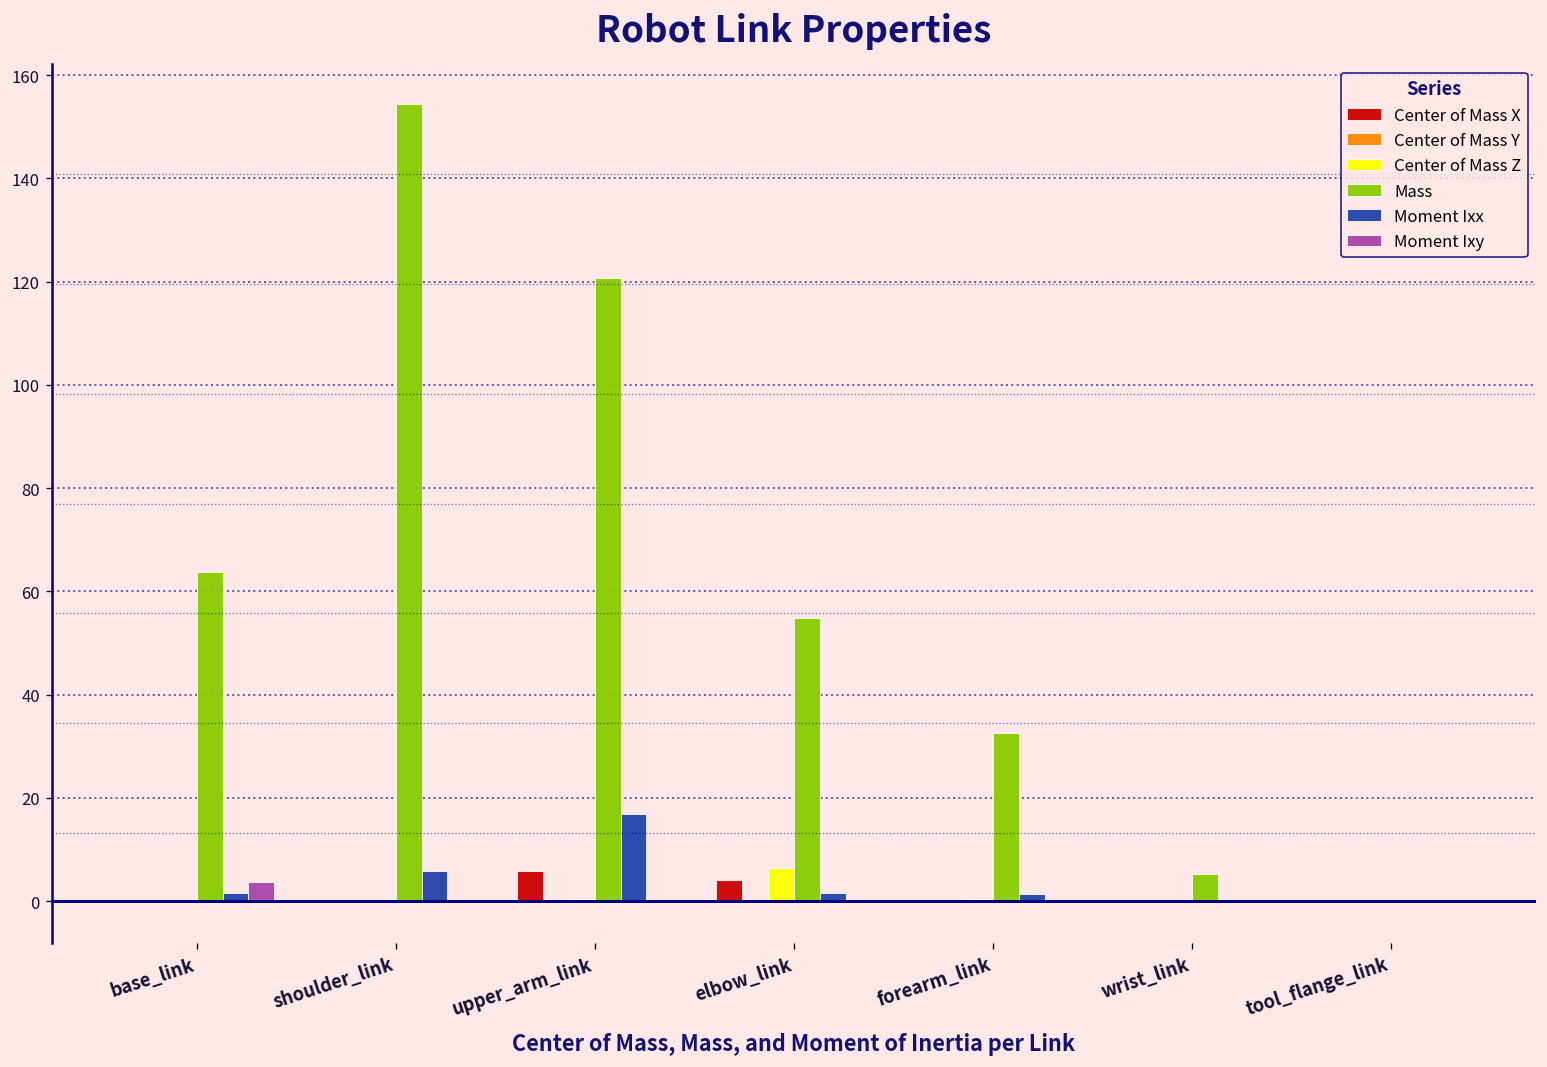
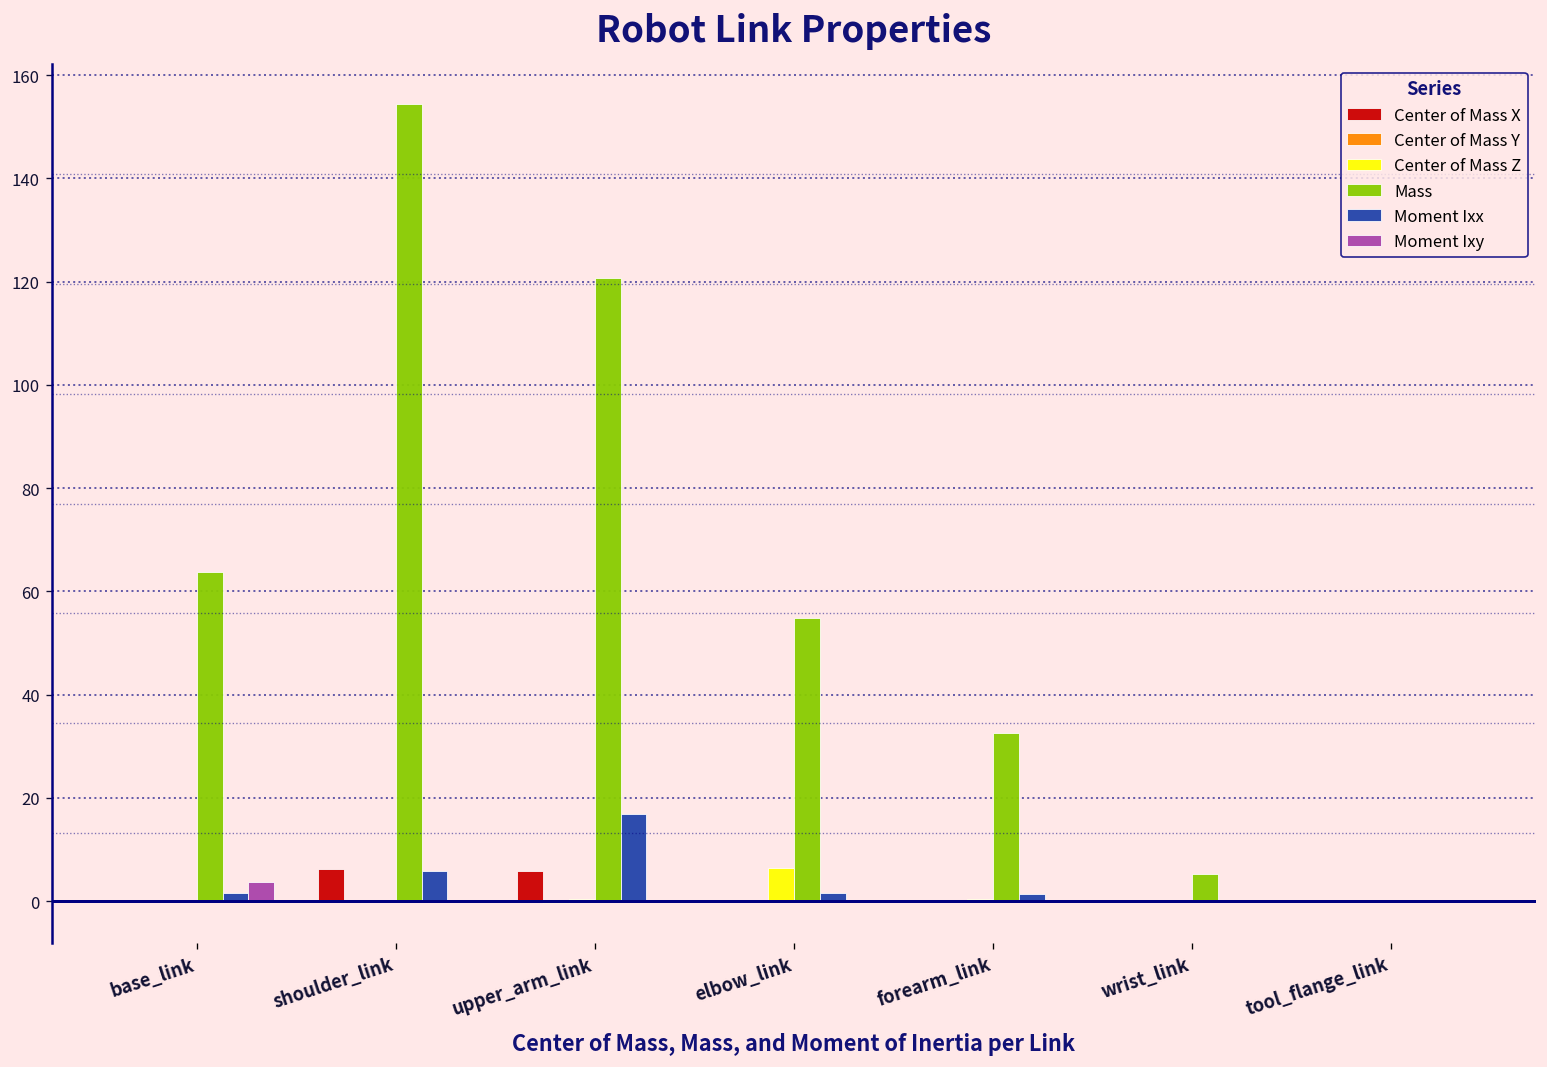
  {
    "Center of Mass X": {
-     "shoulder_link": 0,
+     "shoulder_link": 6,
      "upper_arm_link": 6,
-     "elbow_link": 4
+     "elbow_link": 0
    },
    "Center of Mass Z": {
      "elbow_link": 6
    },
    "Mass": {
      "base_link": 64,
      "shoulder_link": 154,
      "upper_arm_link": 121,
      "elbow_link": 55,
      "forearm_link": 33,
      "wrist_link": 5
    },
    "Moment Ixx": {
      "base_link": 2,
      "shoulder_link": 6,
      "upper_arm_link": 17,
      "elbow_link": 2,
      "forearm_link": 1
    },
    "Moment Ixy": {
      "base_link": 4
    }
  }
